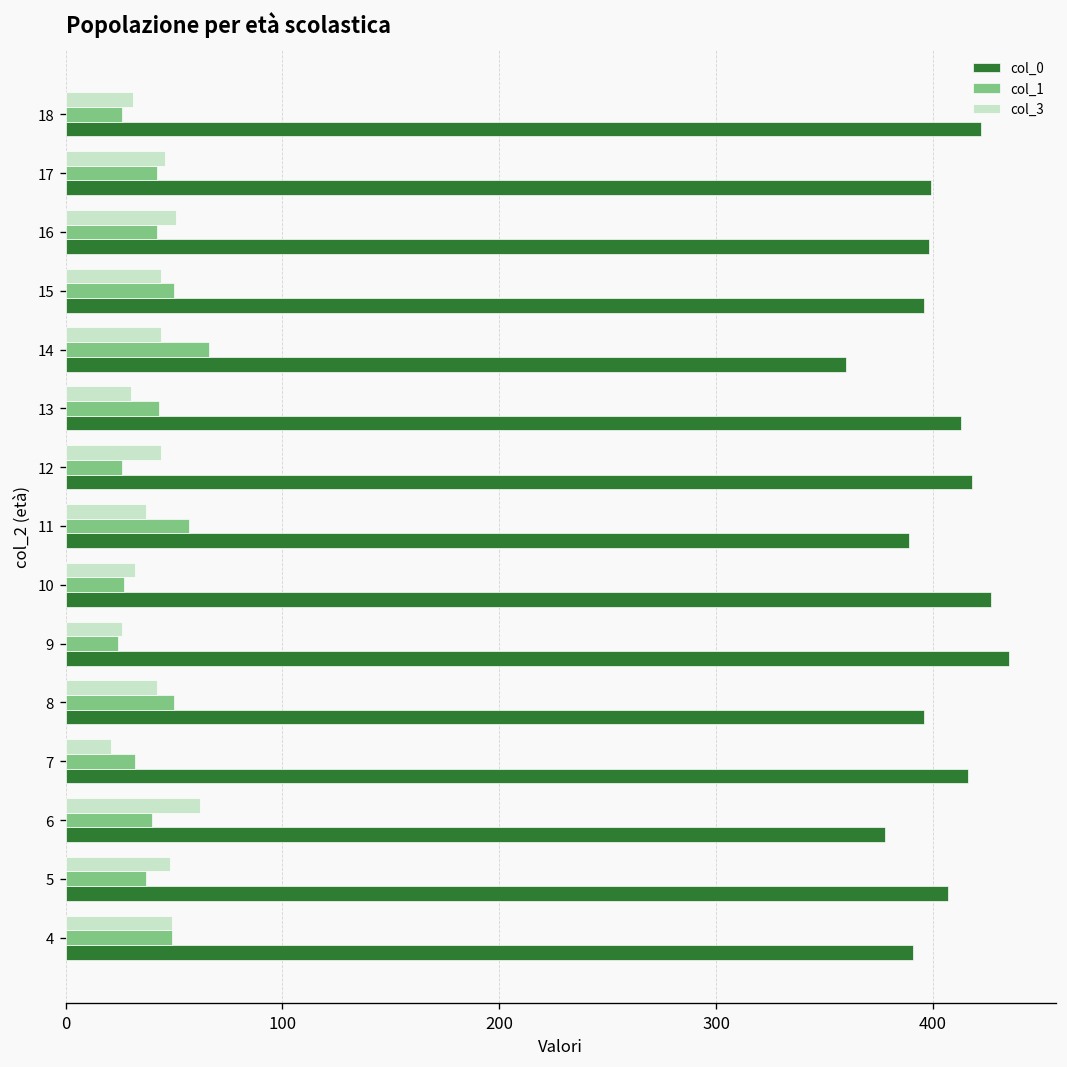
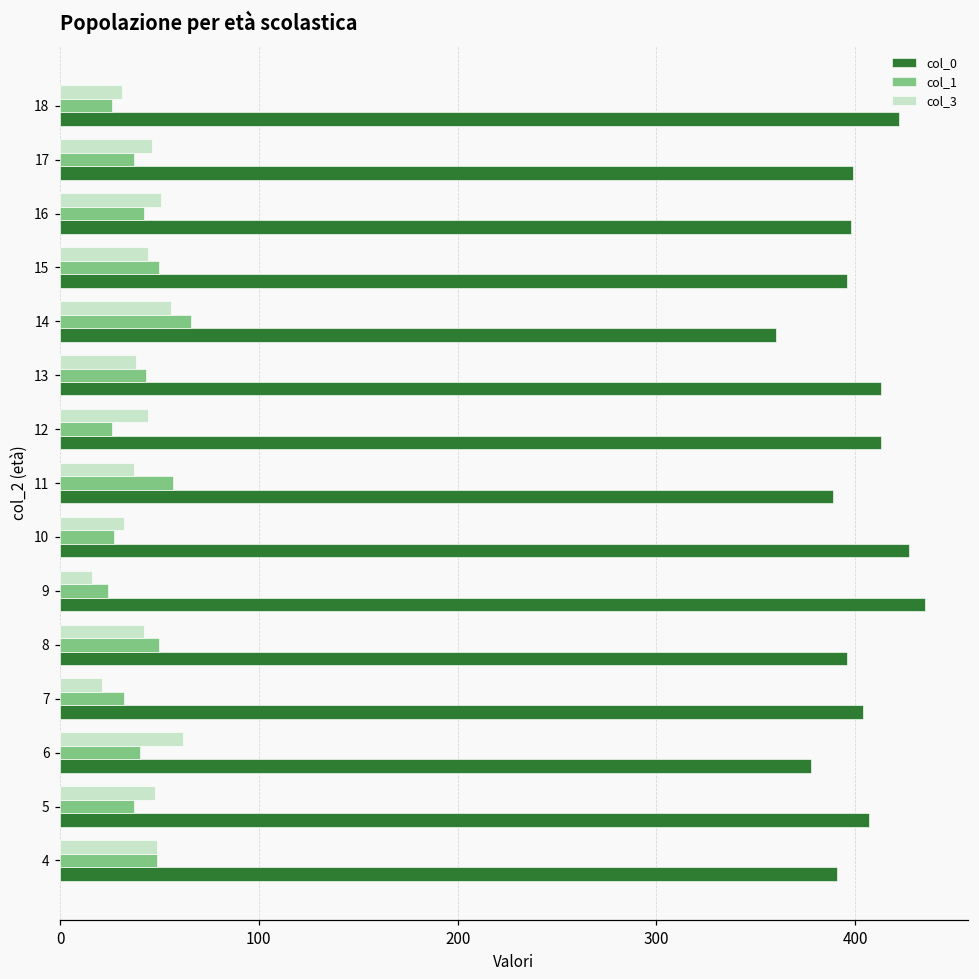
  {
    "col_0": {
      "18": 422,
      "17": 399,
      "16": 398,
      "15": 396,
      "14": 360,
      "13": 413,
-     "12": 418,
+     "12": 413,
      "11": 389,
      "10": 427,
      "9": 435,
      "8": 396,
-     "7": 416,
+     "7": 404,
      "6": 378,
      "5": 407,
      "4": 391
    },
    "col_1": {
      "18": 26,
-     "17": 42,
+     "17": 37,
      "16": 42,
      "15": 50,
      "14": 66,
      "13": 43,
      "12": 26,
      "11": 57,
      "10": 27,
      "9": 24,
      "8": 50,
      "7": 32,
      "6": 40,
      "5": 37,
      "4": 49
    },
    "col_3": {
      "18": 31,
      "17": 46,
      "16": 51,
      "15": 44,
-     "14": 44,
-     "13": 30,
+     "14": 56,
+     "13": 38,
      "12": 44,
      "11": 37,
      "10": 32,
-     "9": 26,
+     "9": 16,
      "8": 42,
      "7": 21,
      "6": 62,
      "5": 48,
      "4": 49
    }
  }
